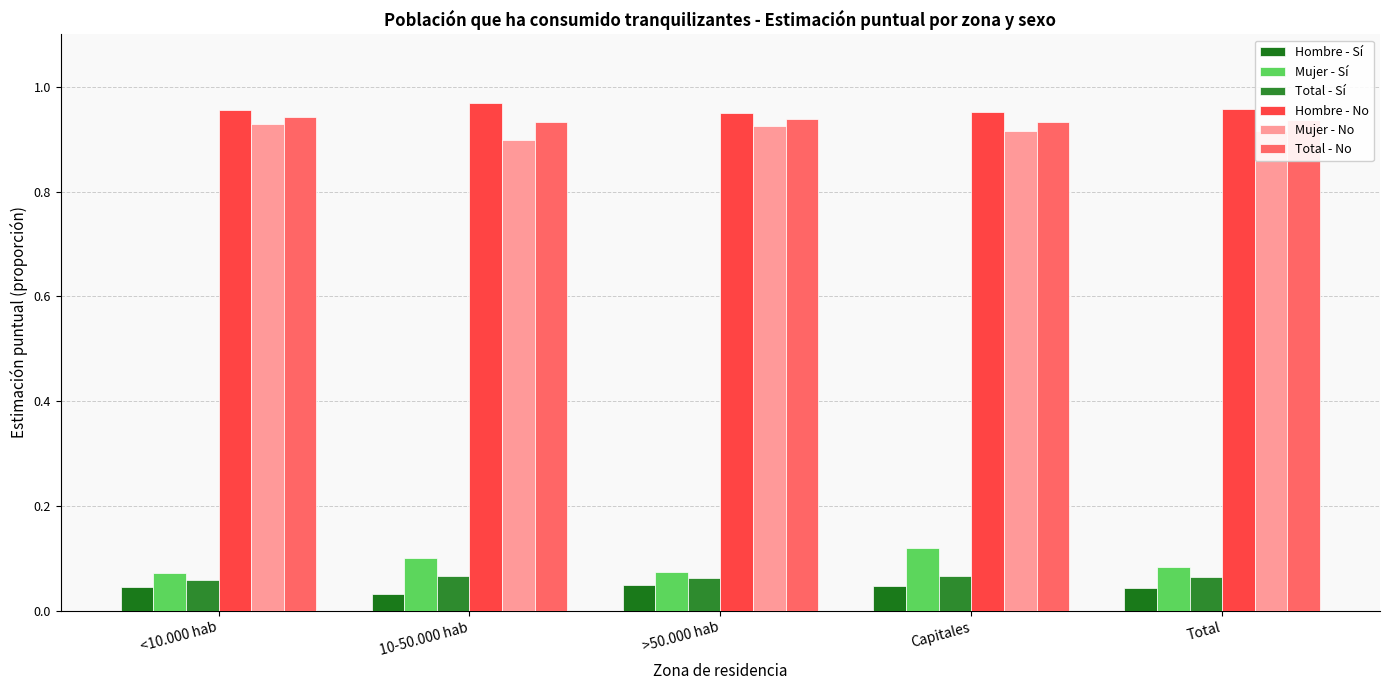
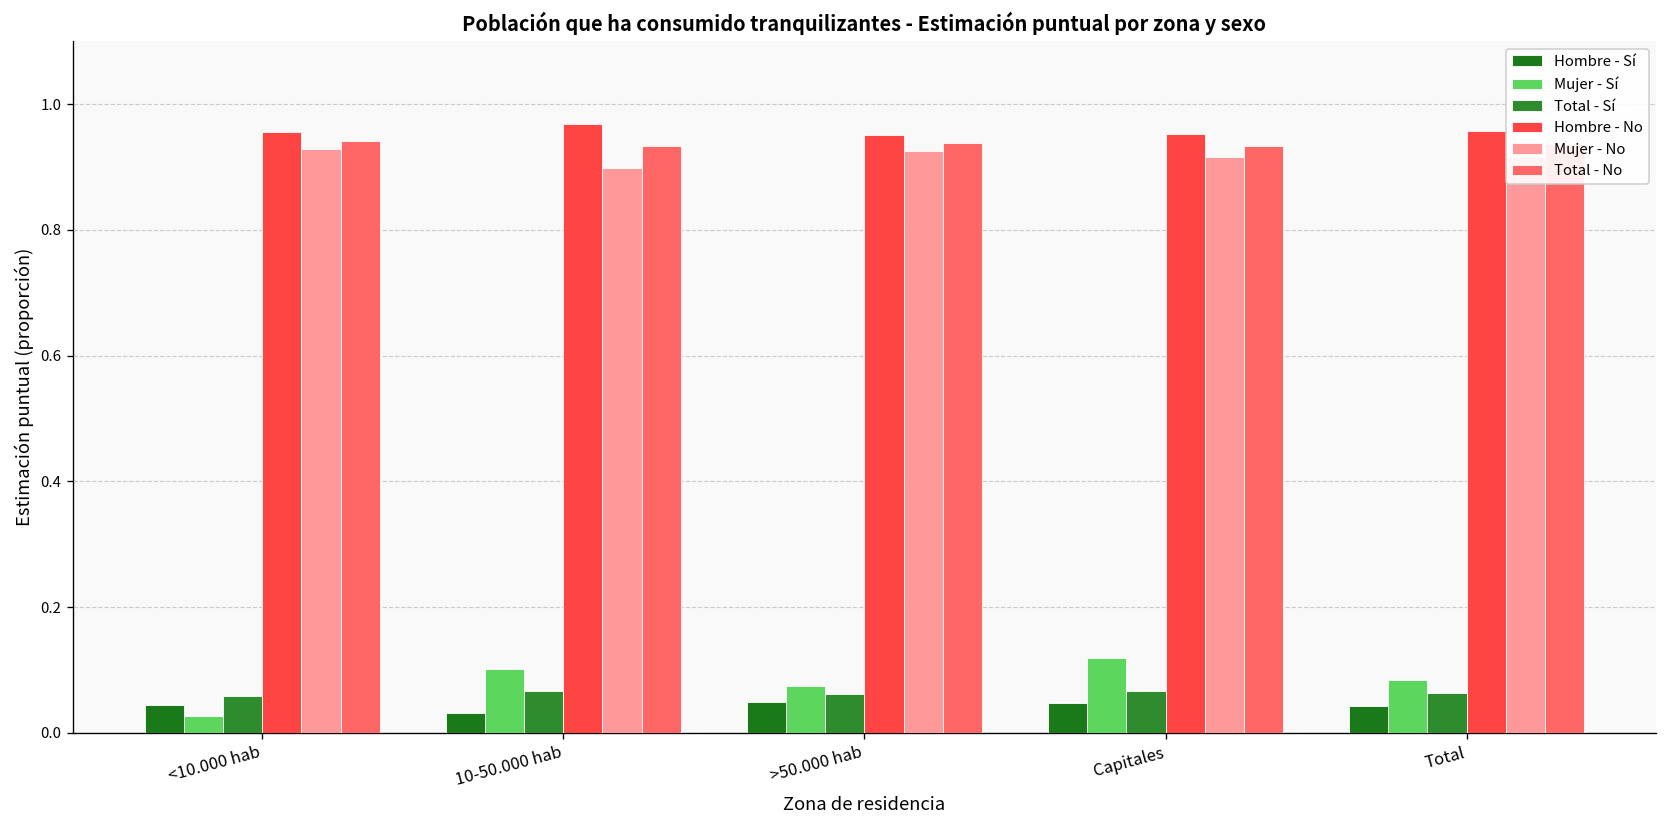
  {
    "Mujer - Sí": {
-     "<10.000 hab": 0.07,
+     "<10.000 hab": 0.03,
      "10-50.000 hab": 0.10,
      ">50.000 hab": 0.07,
      "Capitales": 0.12,
      "Total": 0.08
    },
    "Mujer - No": {
      "<10.000 hab": 0.93,
      "10-50.000 hab": 0.90,
      ">50.000 hab": 0.93,
      "Capitales": 0.92
    }
  }
